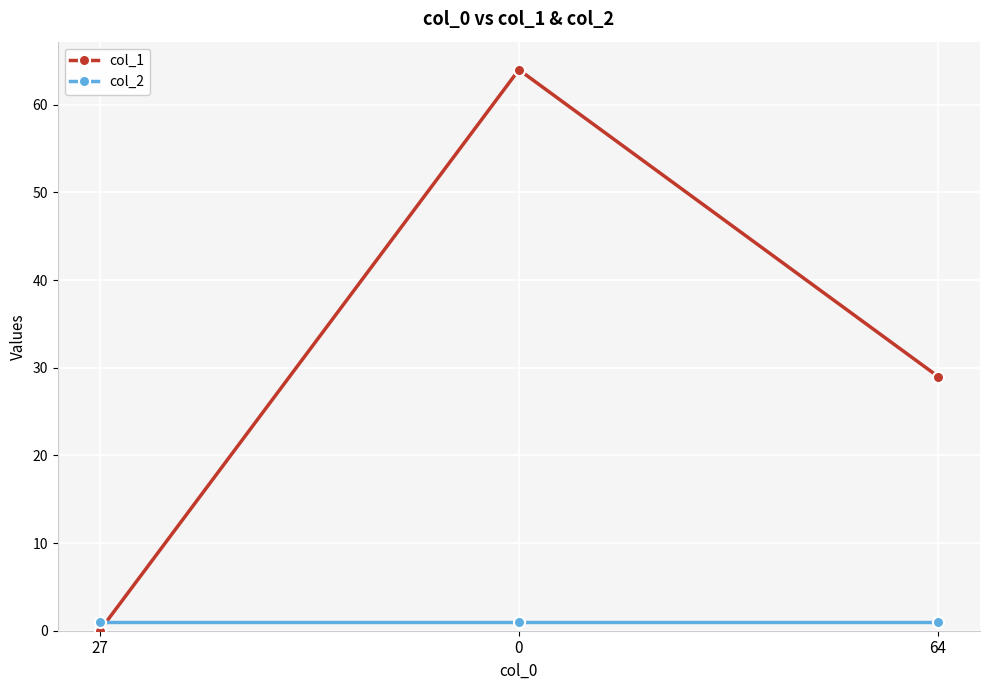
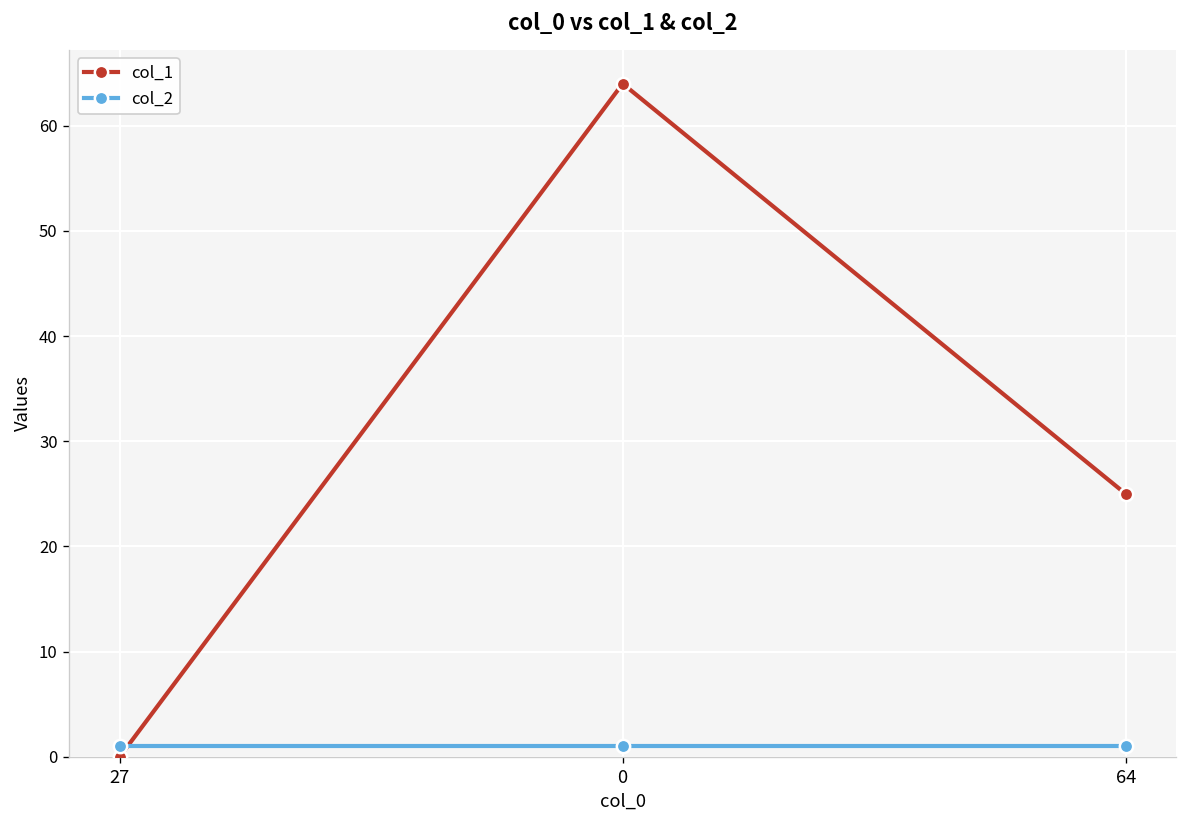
  {
    "col_1": {
      "27": 0,
      "0": 64,
-     "64": 29
+     "64": 25
    },
    "col_2": {
      "27": 1,
      "0": 1,
      "64": 1
    }
  }
